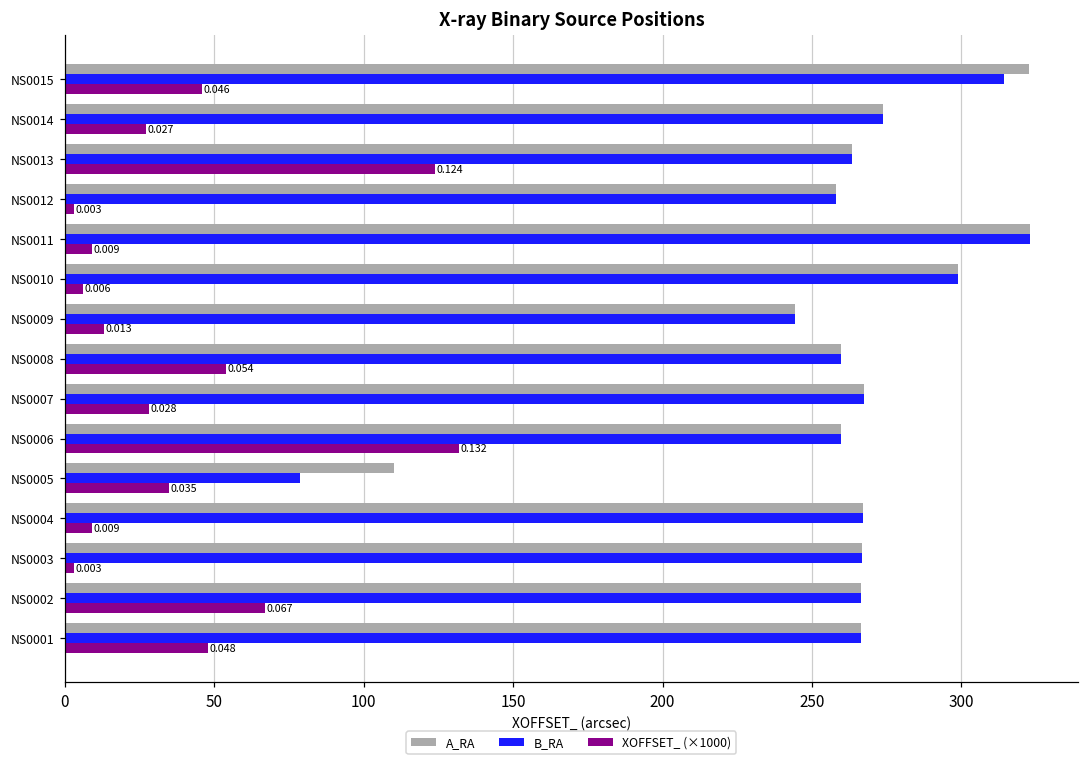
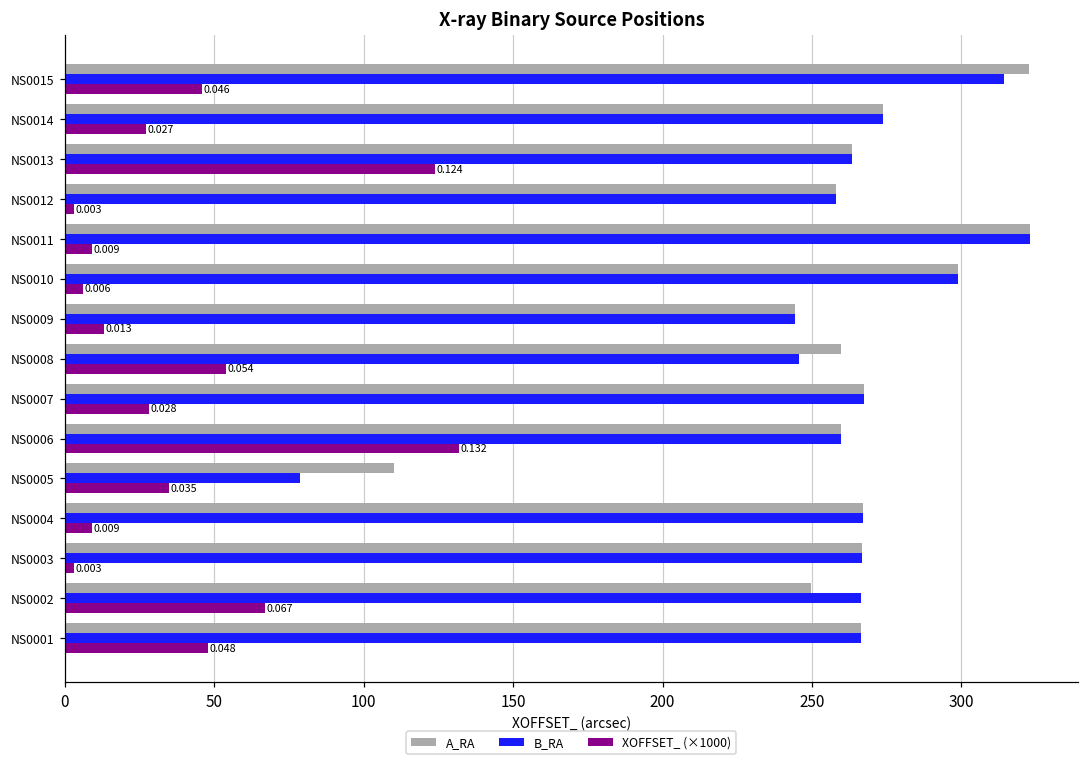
  {
    "A_RA": {
      "NS0015": 322,
      "NS0014": 274,
      "NS0013": 263,
      "NS0012": 258,
      "NS0011": 323,
      "NS0010": 299,
      "NS0009": 244,
      "NS0008": 260,
      "NS0007": 268,
      "NS0006": 260,
      "NS0005": 110,
      "NS0004": 267,
      "NS0003": 267,
-     "NS0002": 267,
+     "NS0002": 250,
      "NS0001": 266
    },
    "B_RA": {
      "NS0015": 314,
      "NS0014": 274,
      "NS0013": 263,
      "NS0012": 258,
      "NS0011": 323,
      "NS0010": 299,
      "NS0009": 244,
-     "NS0008": 260,
+     "NS0008": 246,
      "NS0007": 268,
      "NS0006": 260,
      "NS0005": 79,
      "NS0004": 267,
      "NS0003": 267,
      "NS0002": 267,
      "NS0001": 266
    }
  }
